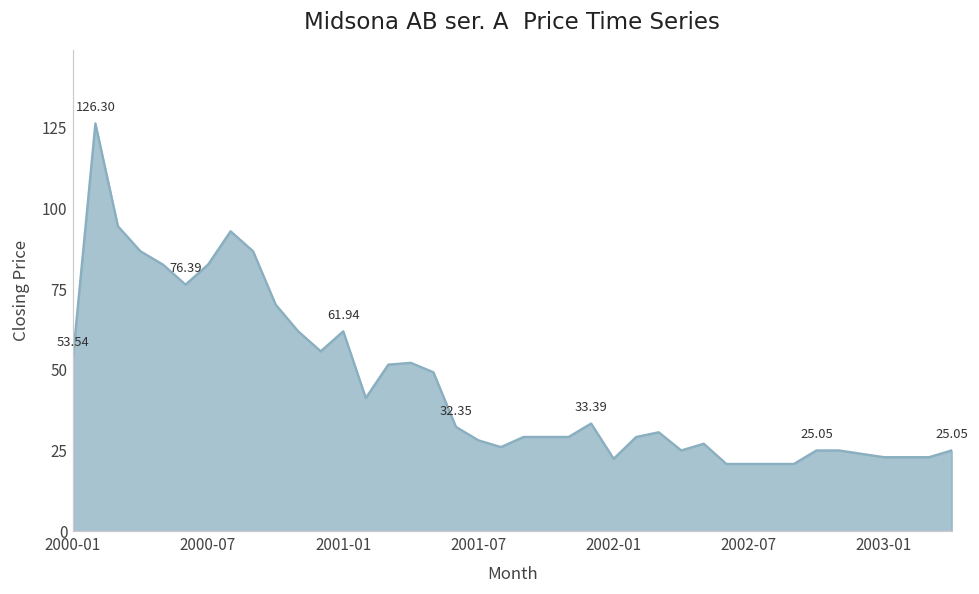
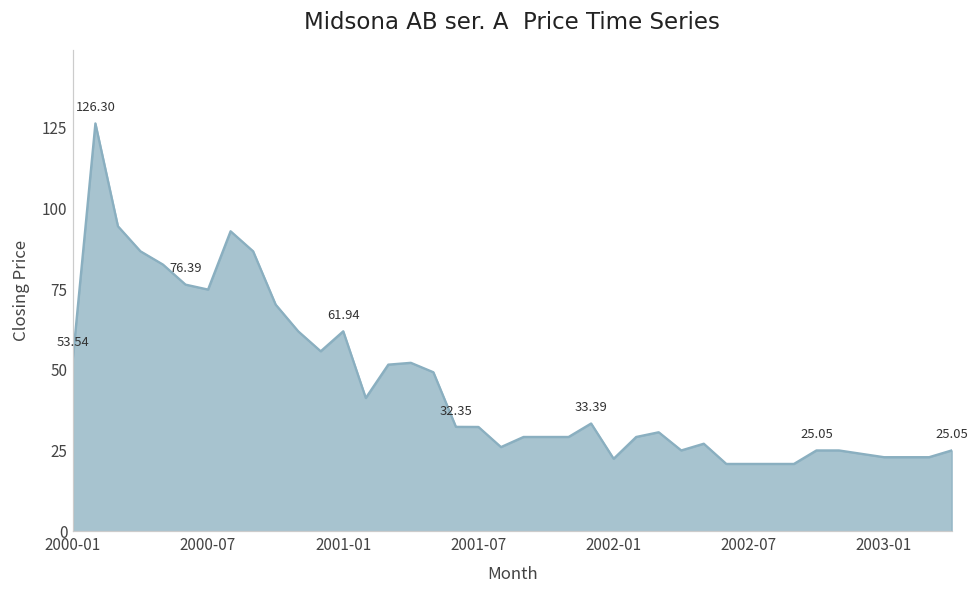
  {
-   "2000-07": 83,
-   "2001-07": 28,
+   "2000-07": 75,
+   "2001-07": 32,
    "2002-01": 22,
    "2002-07": 21,
    "2003-01": 23
  }
